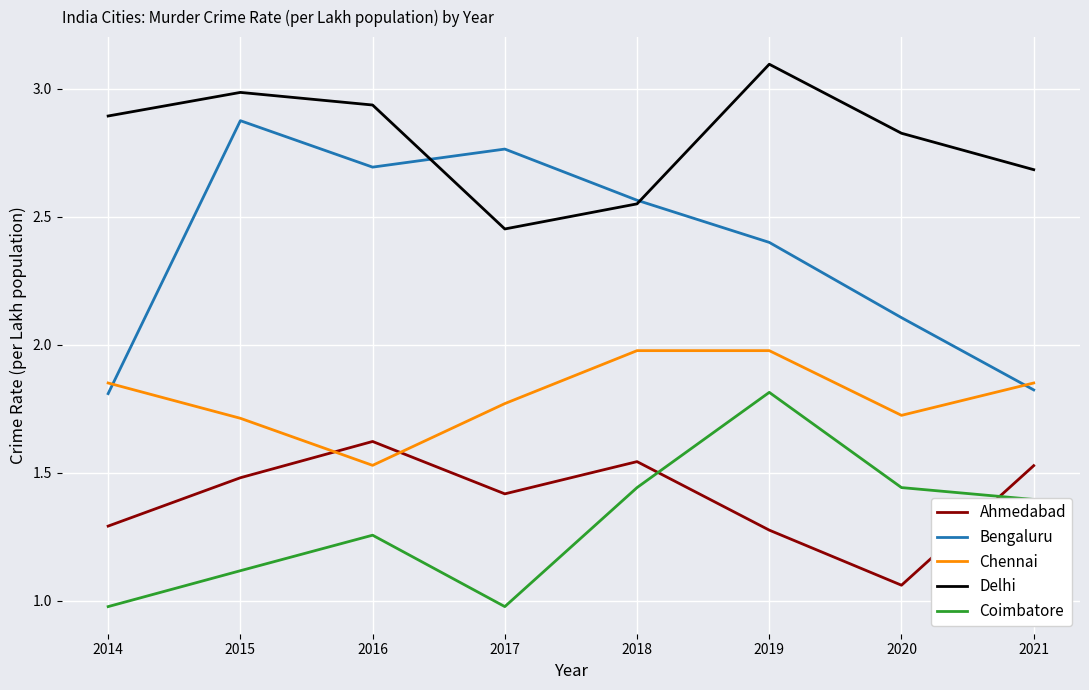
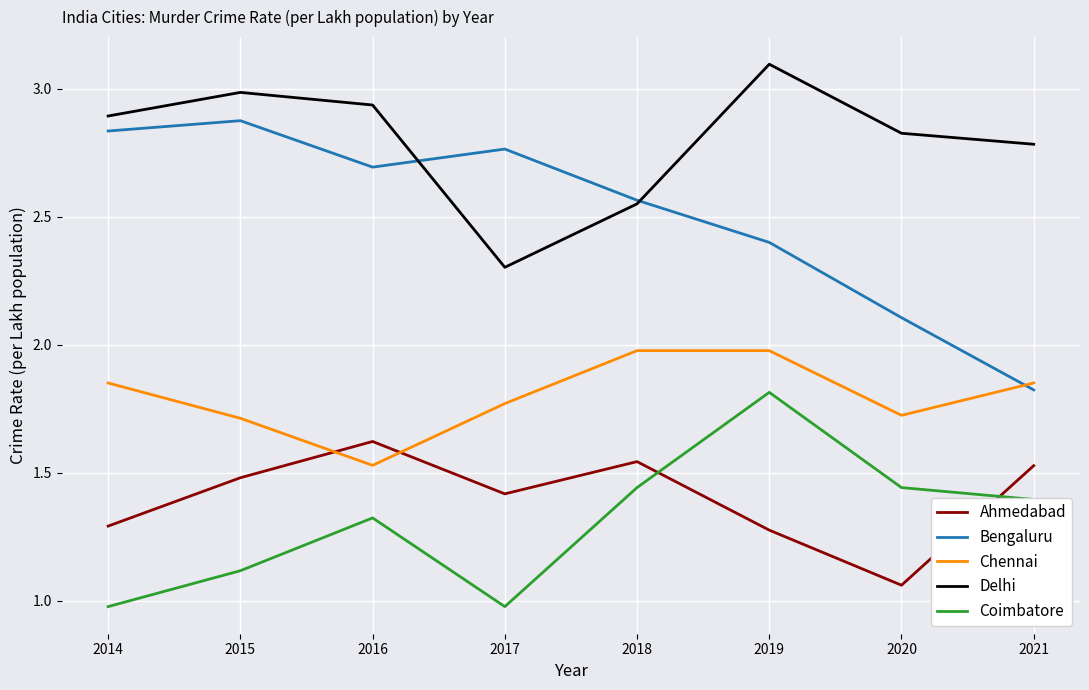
  {
    "Ahmedabad": {
      "2014": 1.29,
      "2015": 1.48,
      "2016": 1.62,
      "2017": 1.42,
      "2018": 1.54,
      "2019": 1.28,
      "2020": 1.06,
      "2021": 1.53
    },
    "Bengaluru": {
-     "2014": 1.81,
+     "2014": 2.84,
      "2015": 2.88,
      "2016": 2.69,
      "2017": 2.76,
      "2018": 2.56,
      "2019": 2.40,
      "2020": 2.11,
      "2021": 1.82
    },
    "Chennai": {
      "2014": 1.85,
      "2015": 1.71,
      "2016": 1.53,
      "2017": 1.77,
      "2018": 1.98,
      "2019": 1.98,
      "2020": 1.72,
      "2021": 1.85
    },
    "Delhi": {
      "2014": 2.89,
      "2015": 2.99,
      "2016": 2.94,
-     "2017": 2.45,
+     "2017": 2.30,
      "2018": 2.55,
      "2019": 3.10,
      "2020": 2.83,
-     "2021": 2.68
+     "2021": 2.78
    },
    "Coimbatore": {
      "2014": 0.98,
      "2015": 1.12,
-     "2016": 1.26,
+     "2016": 1.32,
      "2017": 0.98,
      "2018": 1.44,
      "2019": 1.81,
      "2020": 1.44
    }
  }
